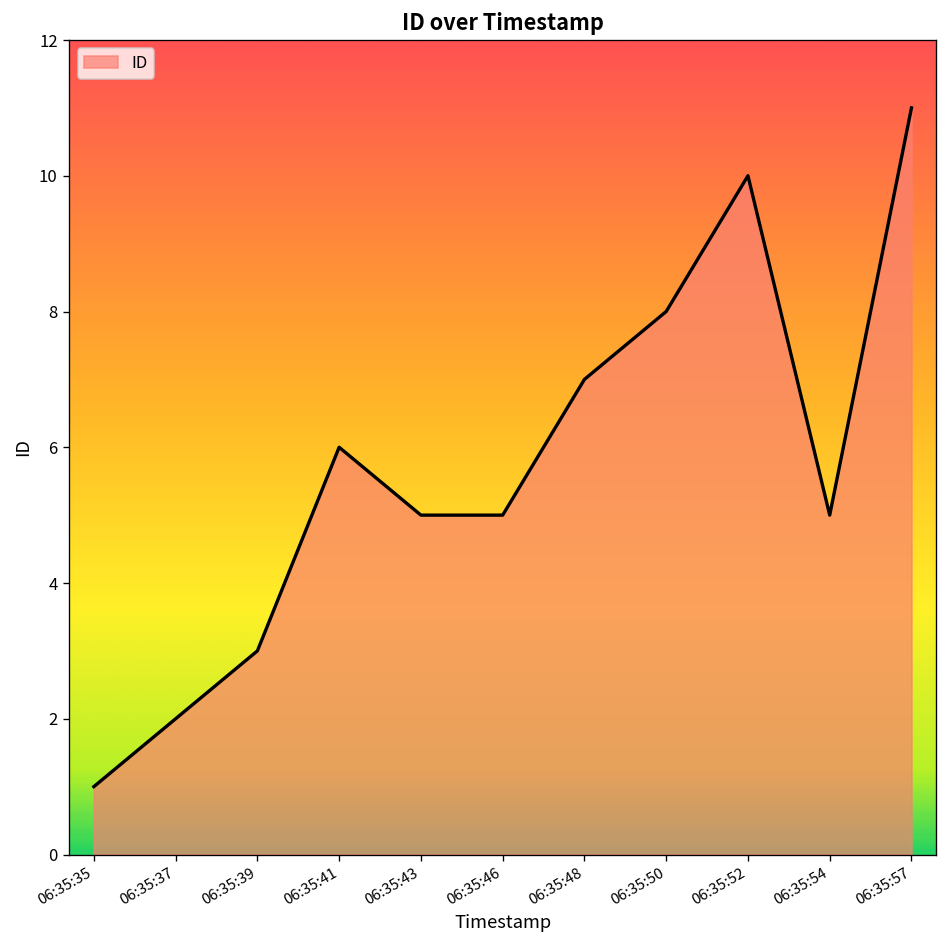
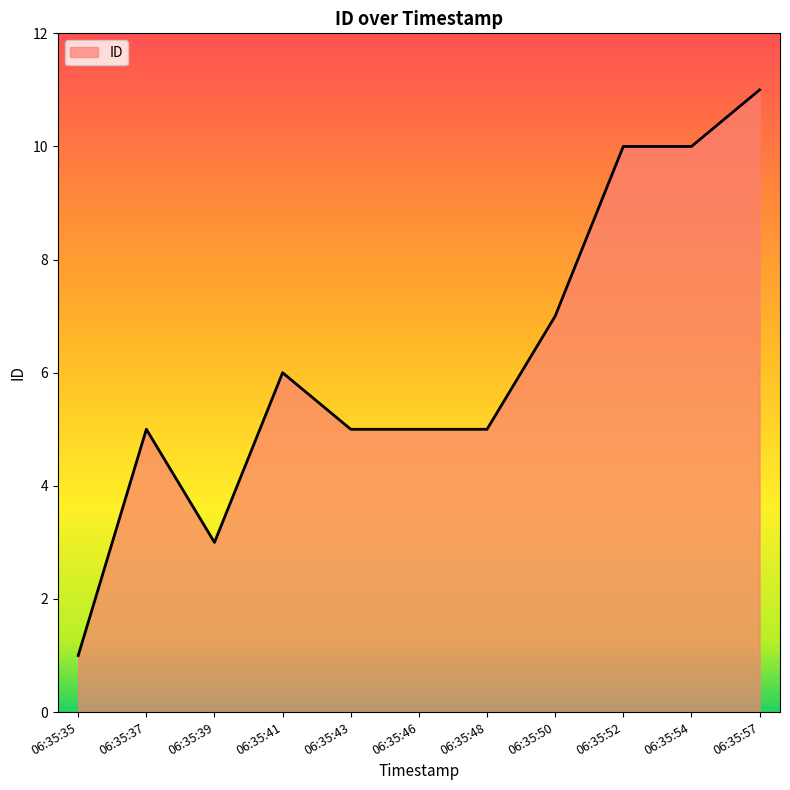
  {
    "06:35:35": 1,
-   "06:35:37": 2,
+   "06:35:37": 5,
    "06:35:39": 3,
    "06:35:41": 6,
    "06:35:43": 5,
    "06:35:46": 5,
-   "06:35:48": 7,
-   "06:35:50": 8,
+   "06:35:48": 5,
+   "06:35:50": 7,
    "06:35:52": 10,
-   "06:35:54": 5,
+   "06:35:54": 10,
    "06:35:57": 11
  }
